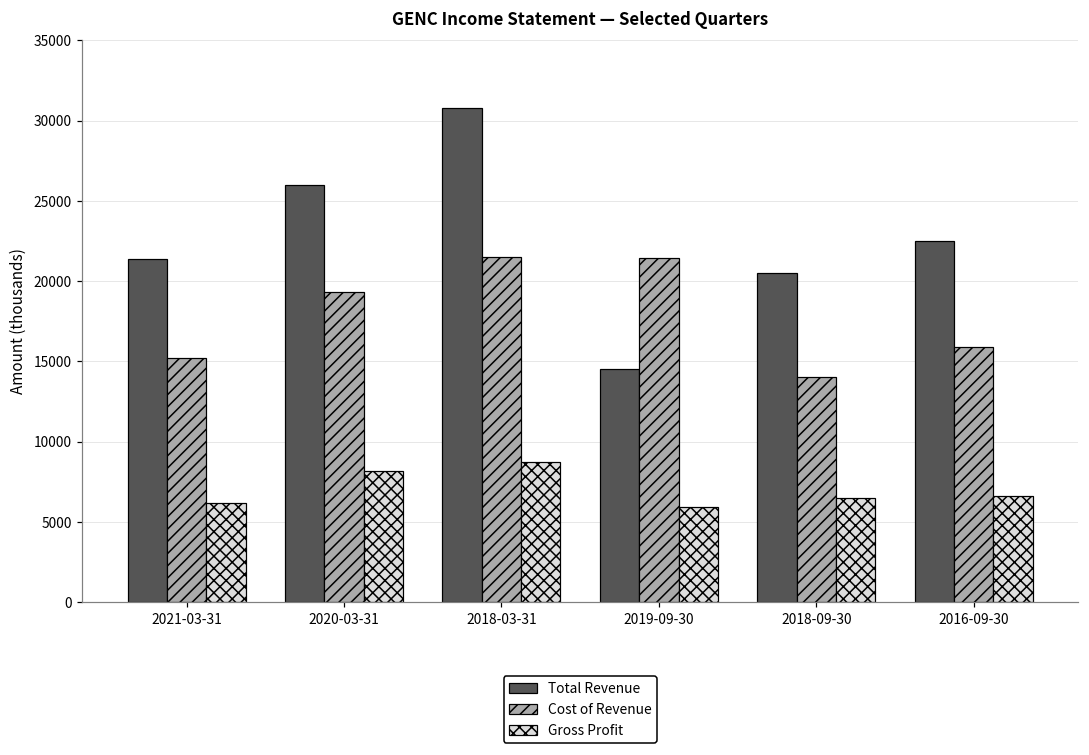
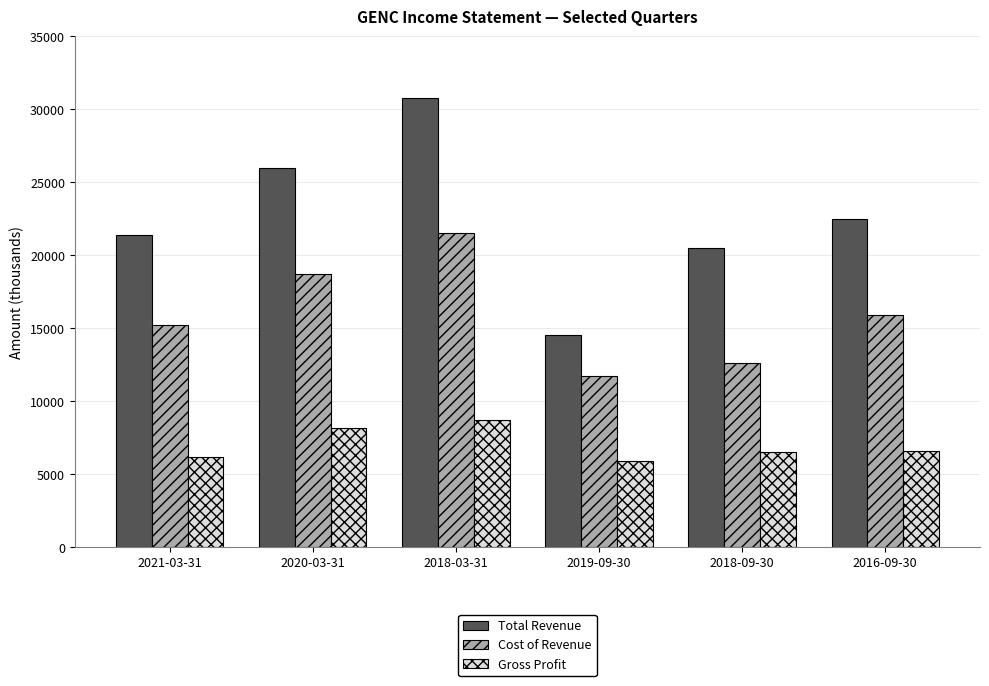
  {
    "Total Revenue": {
      "2021-03-31": 21400,
      "2020-03-31": 26000,
      "2018-03-31": 30800,
      "2019-09-30": 14500,
      "2018-09-30": 20500,
      "2016-09-30": 22500
    },
    "Cost of Revenue": {
      "2021-03-31": 15200,
-     "2020-03-31": 19300,
+     "2020-03-31": 18700,
      "2018-03-31": 21500,
-     "2019-09-30": 21400,
-     "2018-09-30": 14000,
+     "2019-09-30": 11700,
+     "2018-09-30": 12600,
      "2016-09-30": 15900
    },
    "Gross Profit": {
      "2021-03-31": 6200,
      "2020-03-31": 8200,
      "2018-03-31": 8700,
      "2019-09-30": 5900,
      "2018-09-30": 6500,
      "2016-09-30": 6600
    }
  }
